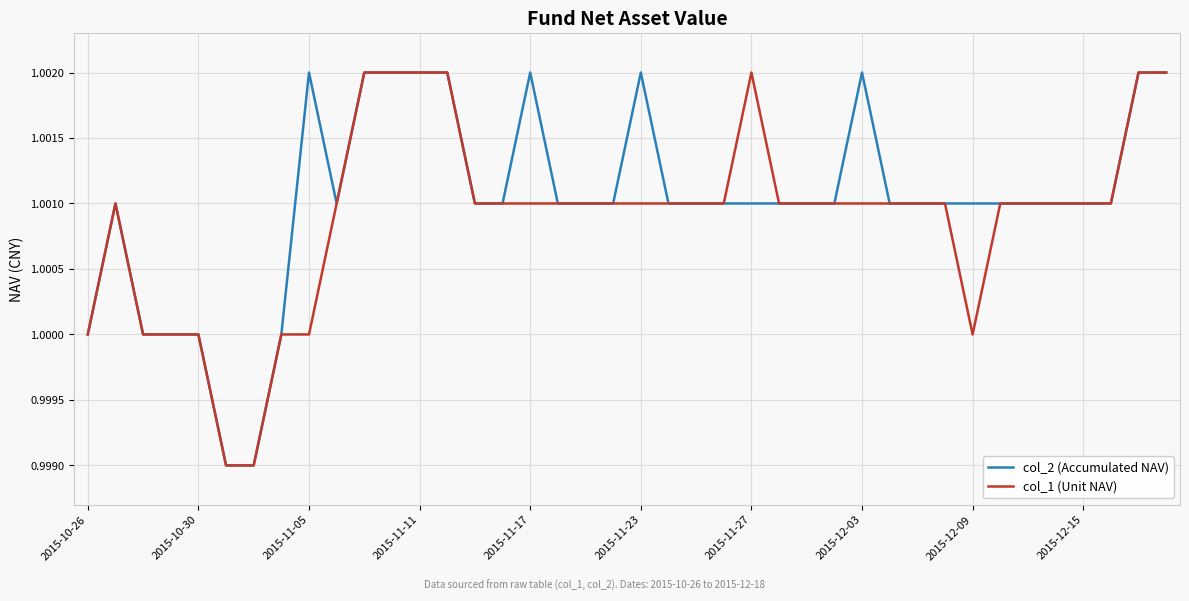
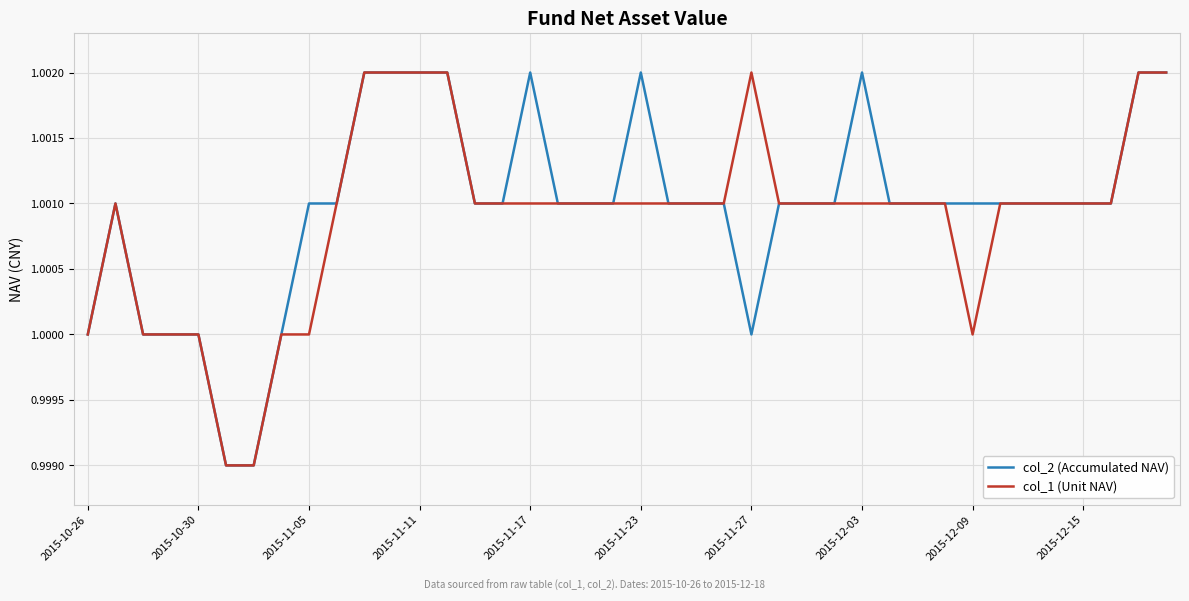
  {
    "col_2 (Accumulated NAV)": {
-     "2015-11-05": 1.002,
+     "2015-11-05": 1.001,
      "2015-11-17": 1.002,
      "2015-11-23": 1.002,
-     "2015-11-27": 1.001,
+     "2015-11-27": 1.000,
      "2015-12-03": 1.002,
      "2015-12-09": 1.001
    },
    "col_1 (Unit NAV)": {
      "2015-11-05": 1.000,
      "2015-11-17": 1.001,
      "2015-11-23": 1.001,
      "2015-11-27": 1.002,
      "2015-12-03": 1.001,
      "2015-12-09": 1.000
    }
  }
